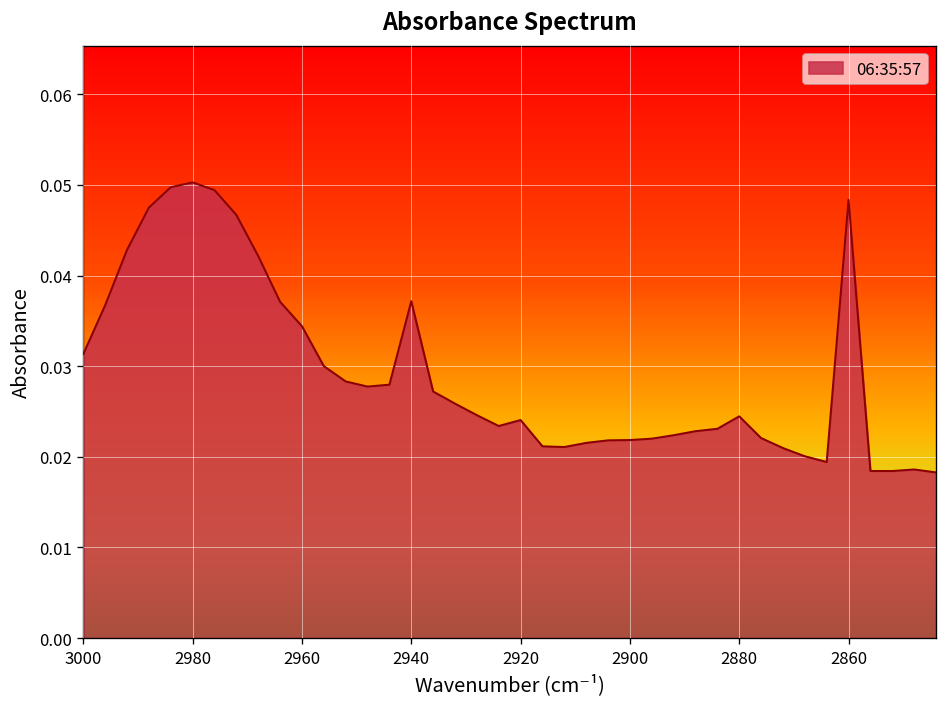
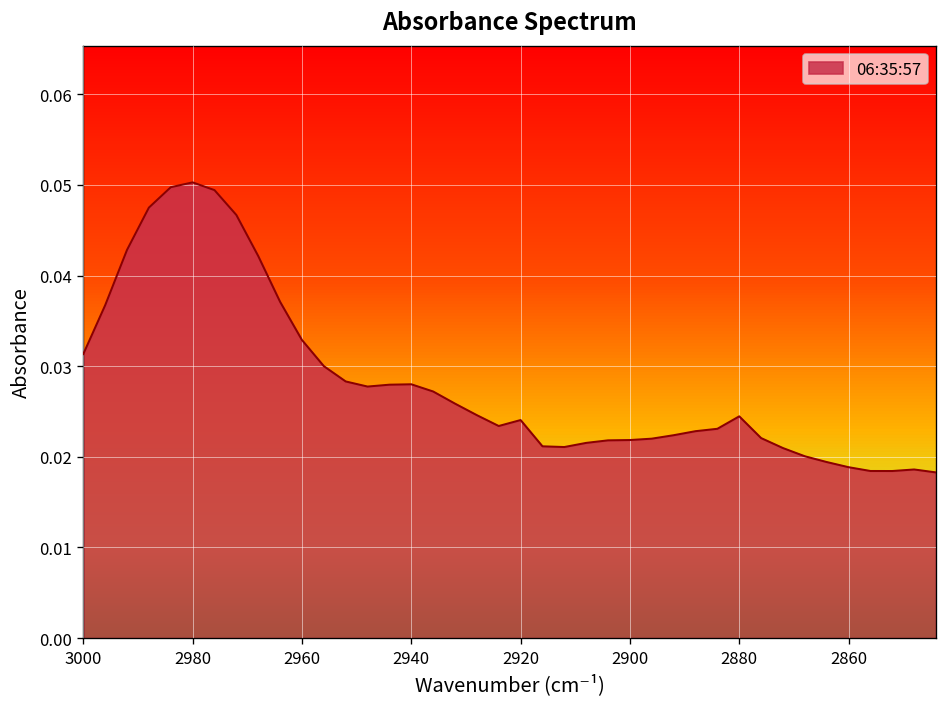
  {
    "3000": 0.031,
    "2980": 0.050,
-   "2960": 0.034,
-   "2940": 0.037,
+   "2960": 0.033,
+   "2940": 0.028,
    "2920": 0.024,
    "2900": 0.022,
    "2880": 0.024,
-   "2860": 0.048
+   "2860": 0.019
  }
